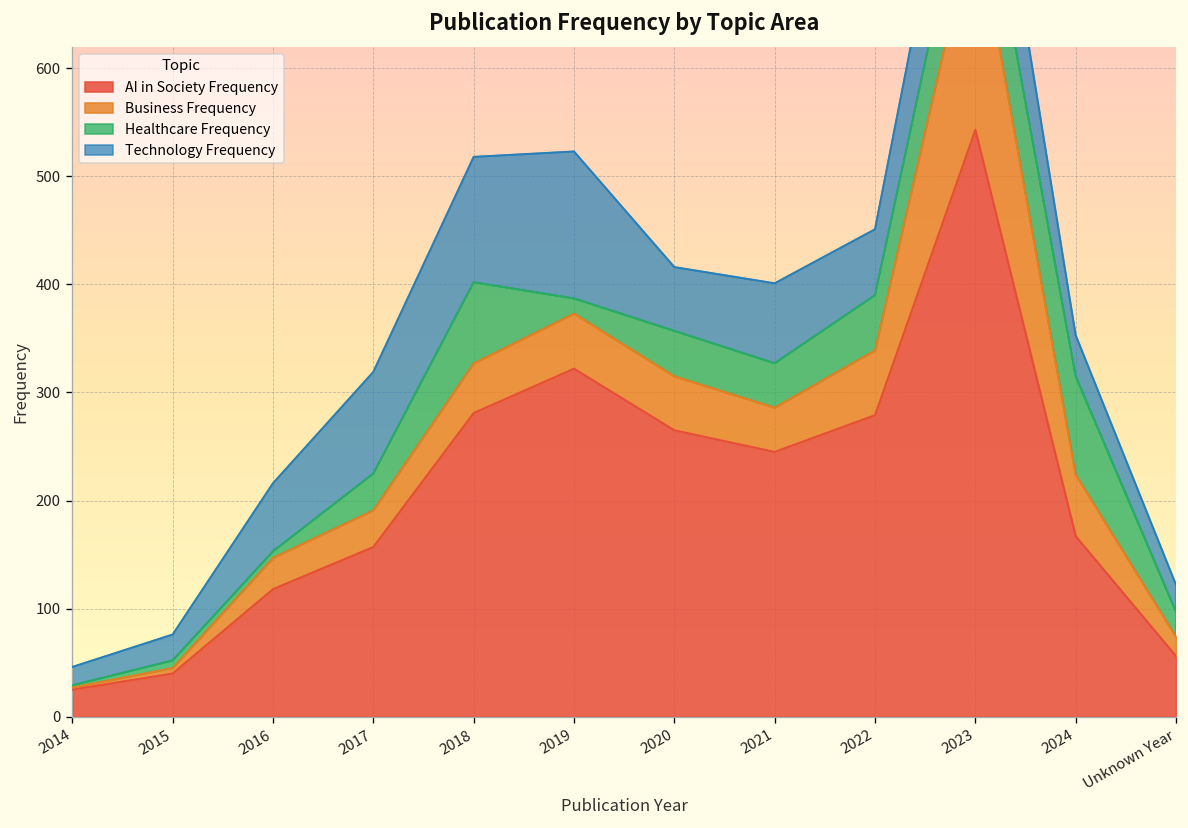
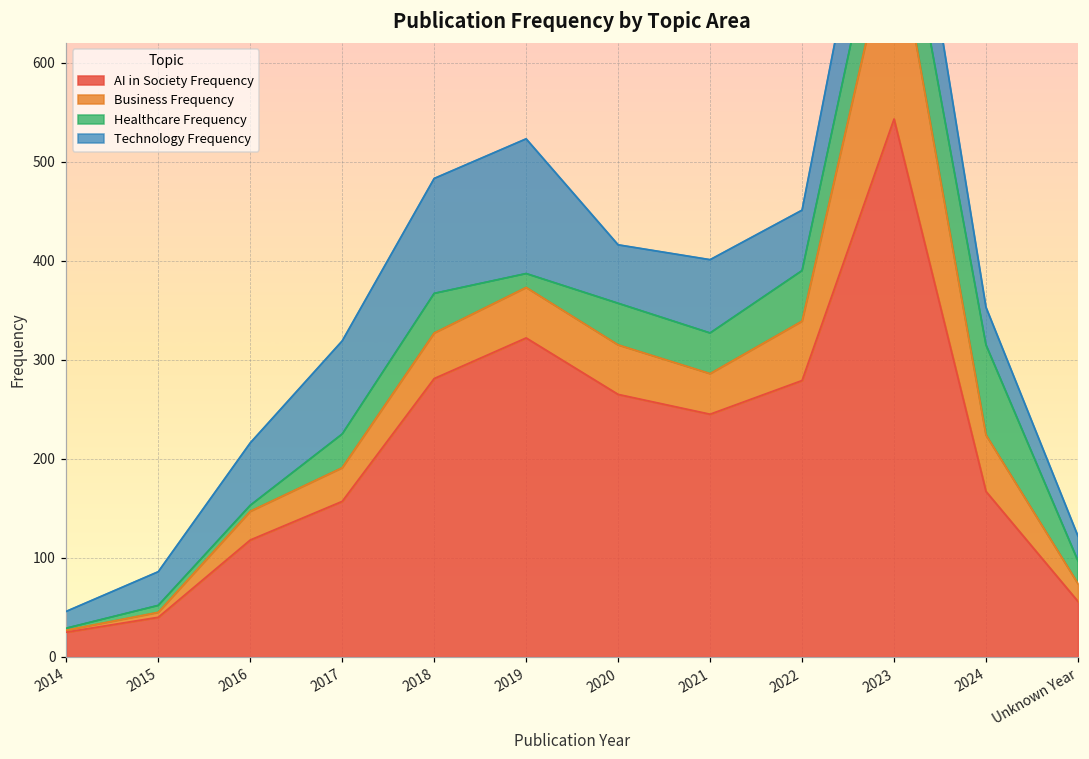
  {
    "Healthcare Frequency": {
      "2015": 10,
      "2016": 10,
      "2017": 30,
-     "2018": 80,
+     "2018": 40,
      "2019": 10,
      "2020": 40,
      "2021": 40,
      "2022": 50,
      "2024": 90,
      "Unknown Year": 20
    },
    "Technology Frequency": {
      "2014": 20,
-     "2015": 20,
+     "2015": 30,
      "2016": 60,
      "2017": 90,
      "2018": 120,
      "2019": 140,
      "2020": 60,
      "2021": 70,
      "2022": 60,
      "2024": 40,
      "Unknown Year": 30
    }
  }
